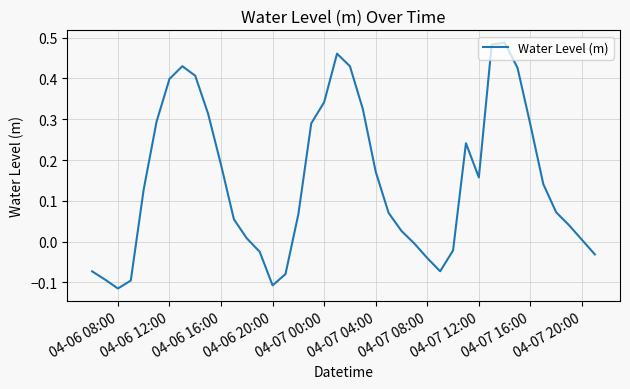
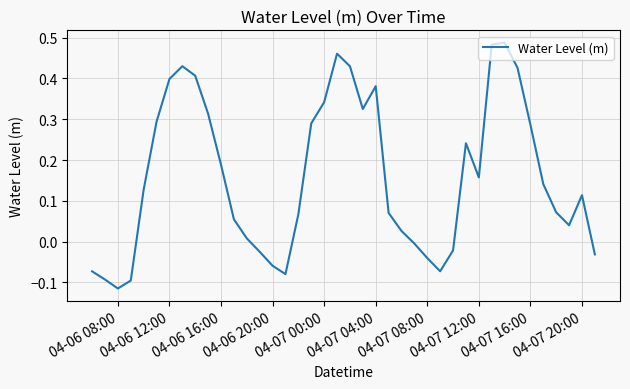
  {
    "04-06 08:00": -0.11,
    "04-06 12:00": 0.40,
    "04-06 16:00": 0.19,
-   "04-06 20:00": -0.11,
+   "04-06 20:00": -0.06,
    "04-07 00:00": 0.34,
-   "04-07 04:00": 0.17,
+   "04-07 04:00": 0.38,
    "04-07 08:00": -0.04,
    "04-07 12:00": 0.16,
    "04-07 16:00": 0.29,
-   "04-07 20:00": 0.00
+   "04-07 20:00": 0.11
  }
